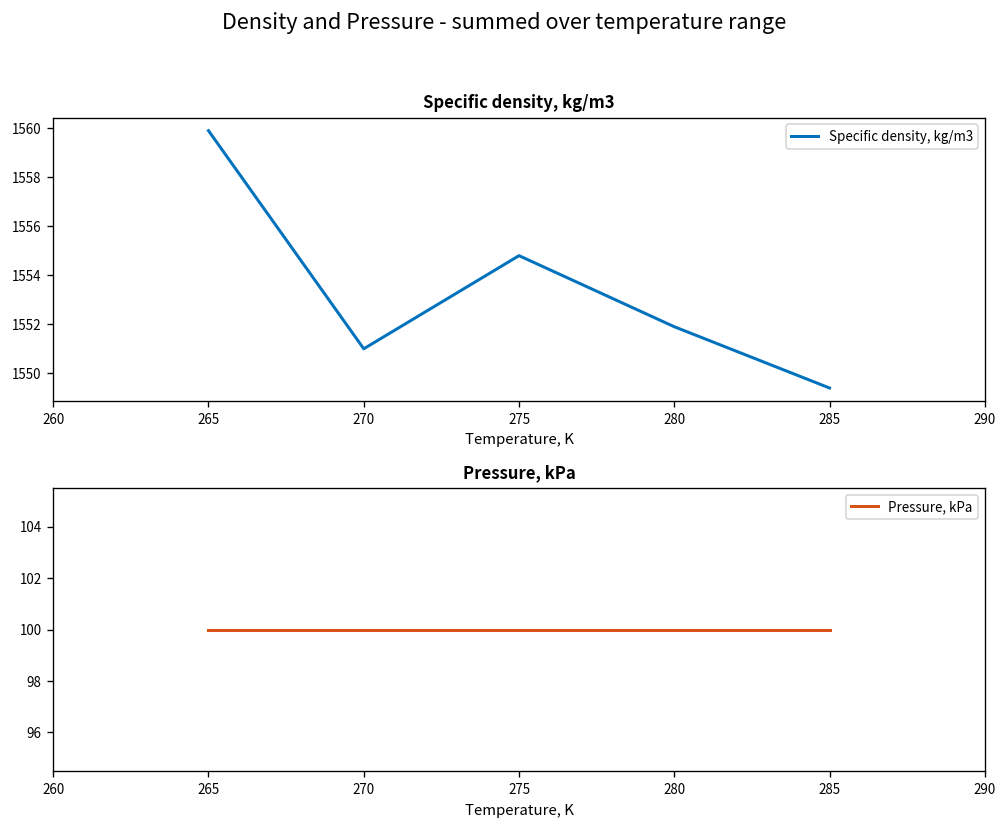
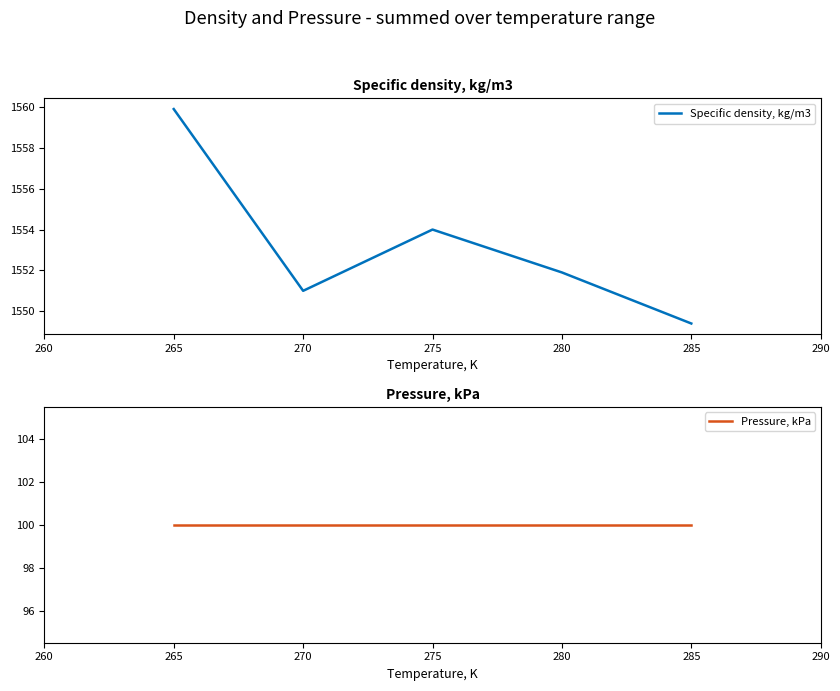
  {
    "Specific density, kg/m3": {
      "265": 1559.9,
      "270": 1551.0,
-     "275": 1554.8,
+     "275": 1554.0,
      "280": 1551.9,
      "285": 1549.4
    },
    "Pressure, kPa": {
      "265": 100.0,
      "270": 100.0,
      "275": 100.0,
      "280": 100.0,
      "285": 100.0
    }
  }
